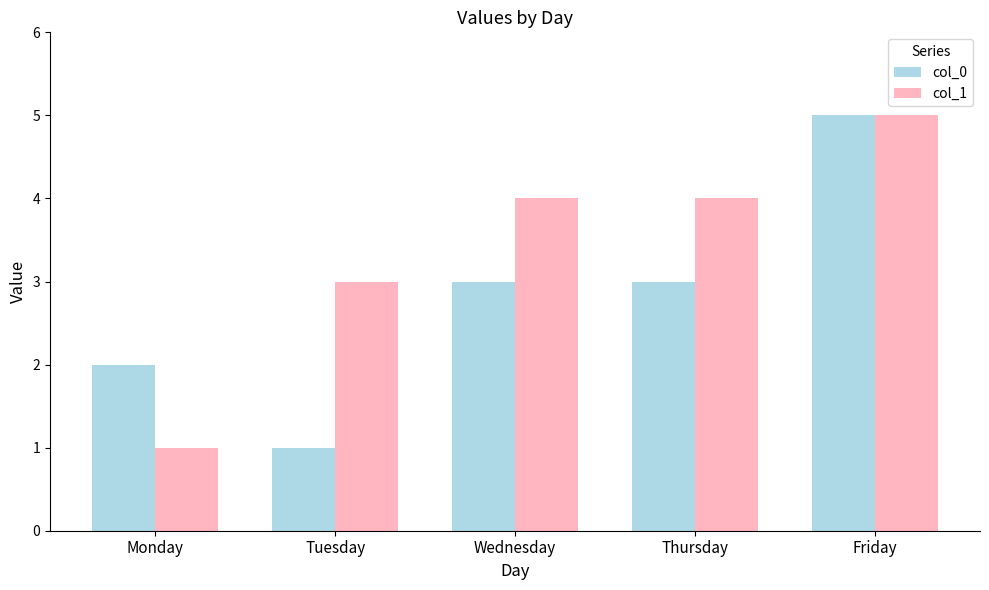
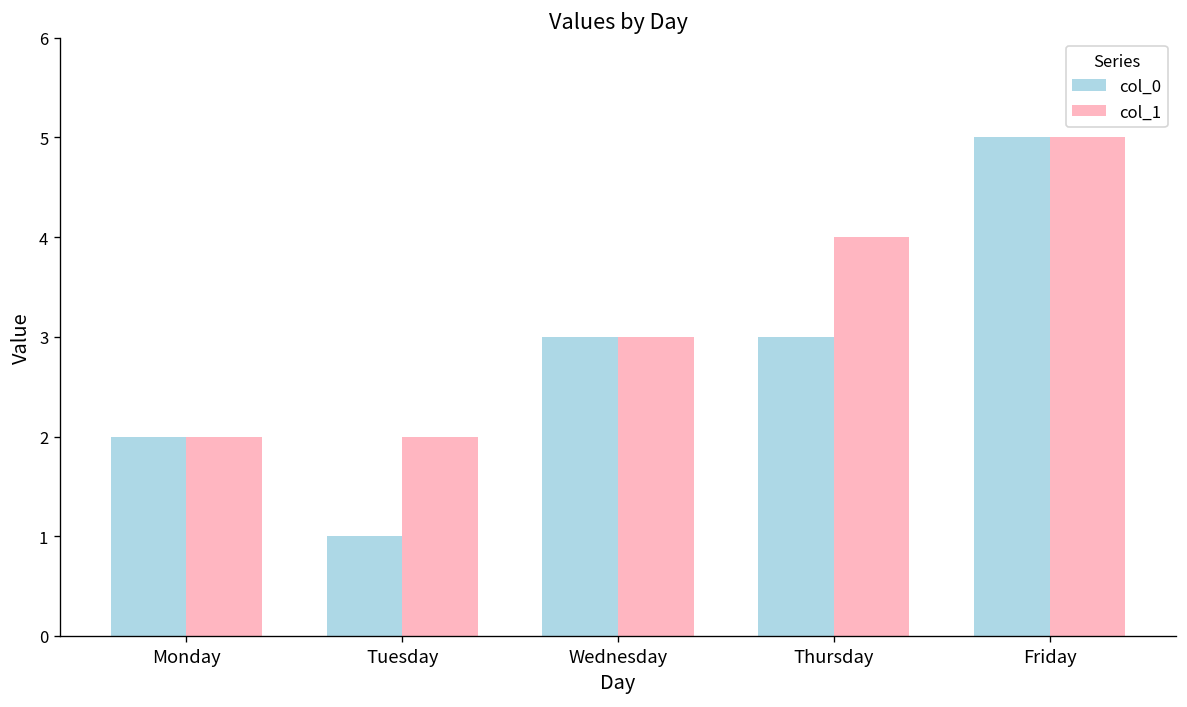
  {
    "col_0": {
      "Monday": 2,
      "Tuesday": 1,
      "Wednesday": 3,
      "Thursday": 3,
      "Friday": 5
    },
    "col_1": {
-     "Monday": 1,
-     "Tuesday": 3,
-     "Wednesday": 4,
+     "Monday": 2,
+     "Tuesday": 2,
+     "Wednesday": 3,
      "Thursday": 4,
      "Friday": 5
    }
  }
